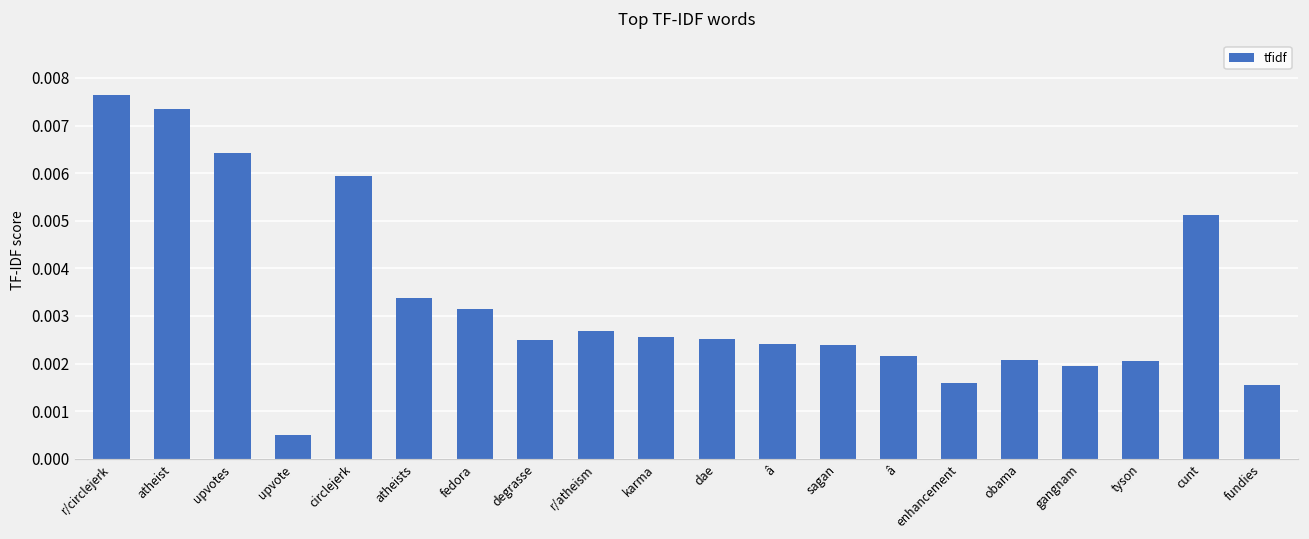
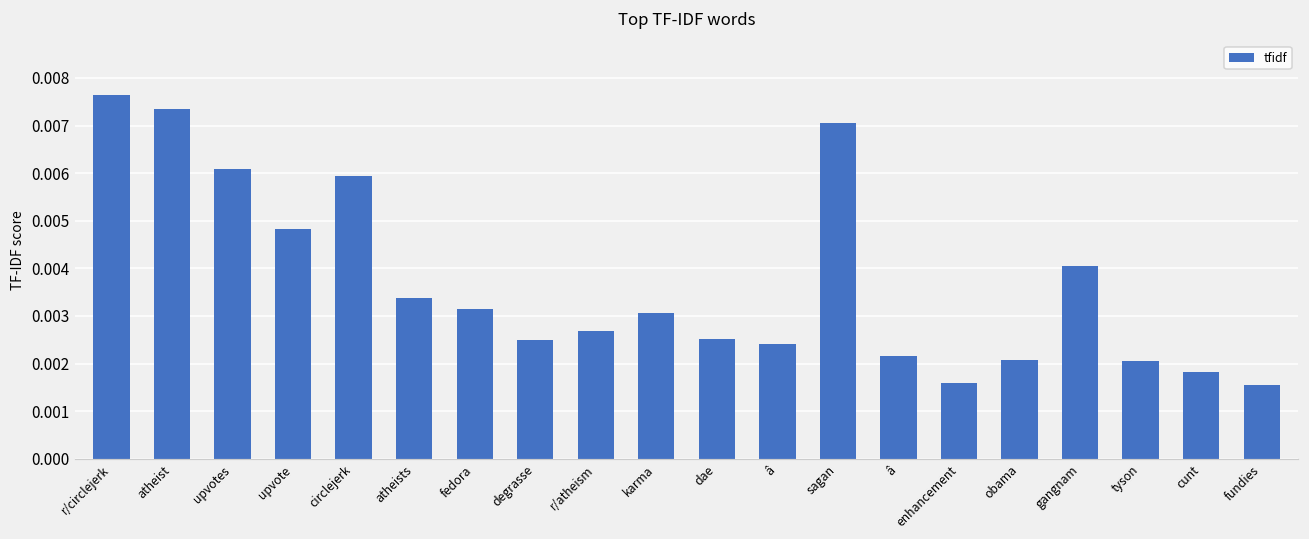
  {
    "r/circlejerk": 0.0076,
    "atheist": 0.0073,
-   "upvotes": 0.0064,
-   "upvote": 0.0005,
+   "upvotes": 0.0061,
+   "upvote": 0.0048,
    "circlejerk": 0.0060,
    "atheists": 0.0034,
    "fedora": 0.0031,
    "degrasse": 0.0025,
    "r/atheism": 0.0027,
-   "karma": 0.0026,
+   "karma": 0.0031,
    "dae": 0.0025,
-   "sagan": 0.0024,
+   "sagan": 0.0071,
    "enhancement": 0.0016,
    "obama": 0.0021,
-   "gangnam": 0.0020,
+   "gangnam": 0.0041,
    "tyson": 0.0021,
-   "cunt": 0.0051,
+   "cunt": 0.0018,
    "fundies": 0.0016
  }
